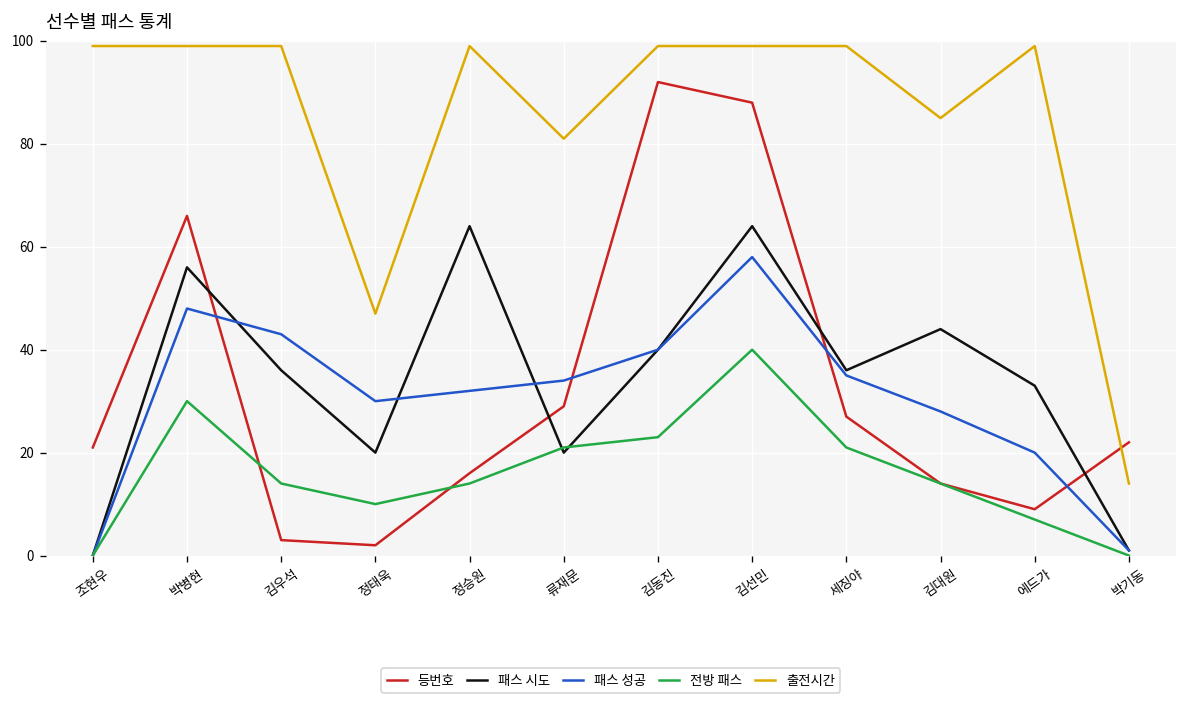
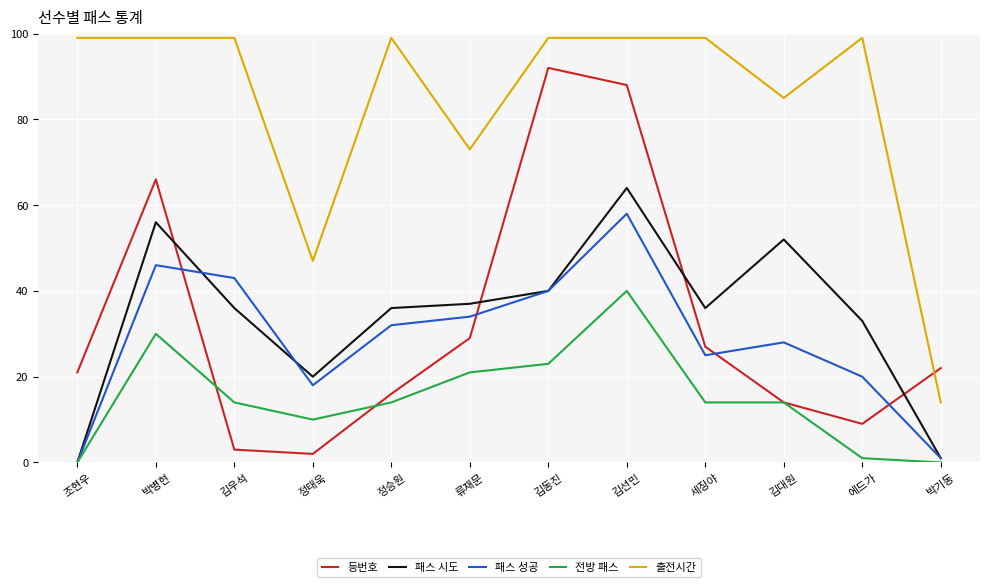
  {
    "등번호": {
      "조현우": 21,
      "박병현": 66,
      "김우석": 3,
      "정태욱": 2,
      "정승원": 16,
      "류재문": 29,
      "김동진": 92,
      "김선민": 88,
      "세징야": 27,
      "에드가": 9,
      "박기동": 22
    },
    "패스 시도": {
      "박병현": 56,
      "김우석": 36,
      "정태욱": 20,
-     "정승원": 64,
-     "류재문": 20,
+     "정승원": 36,
+     "류재문": 37,
      "김선민": 64,
      "세징야": 36,
-     "김대원": 44,
+     "김대원": 52,
      "에드가": 33
    },
    "패스 성공": {
-     "박병현": 48,
+     "박병현": 46,
      "김우석": 43,
-     "정태욱": 30,
+     "정태욱": 18,
      "정승원": 32,
      "류재문": 34,
      "김선민": 58,
-     "세징야": 35,
+     "세징야": 25,
      "김대원": 28,
      "에드가": 20
    },
    "전방 패스": {
      "박병현": 30,
      "김우석": 14,
      "정태욱": 10,
      "정승원": 14,
      "류재문": 21,
      "김동진": 23,
      "김선민": 40,
-     "세징야": 21,
-     "에드가": 7,
+     "세징야": 14,
+     "에드가": 1,
      "박기동": 0
    },
    "출전시간": {
      "조현우": 99,
      "박병현": 99,
      "김우석": 99,
      "정태욱": 47,
      "정승원": 99,
-     "류재문": 81,
+     "류재문": 73,
      "김동진": 99,
      "김선민": 99,
      "세징야": 99,
      "김대원": 85,
      "에드가": 99,
      "박기동": 14
    }
  }
